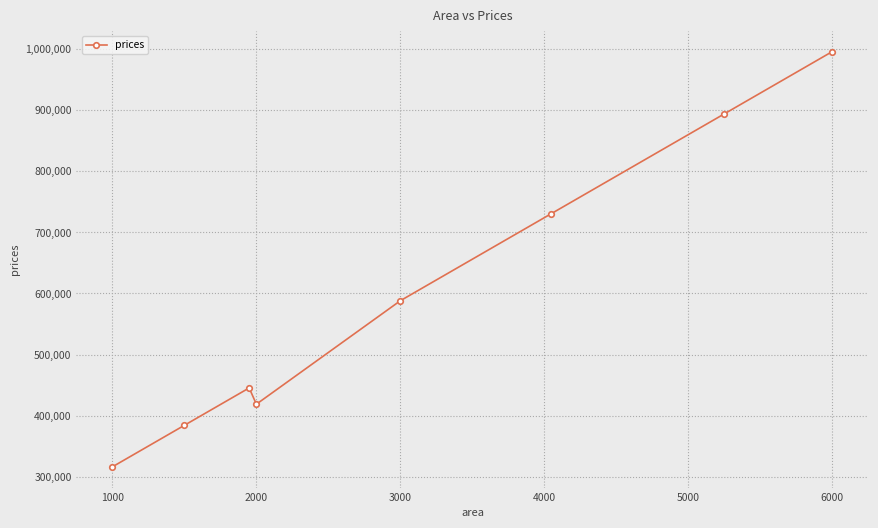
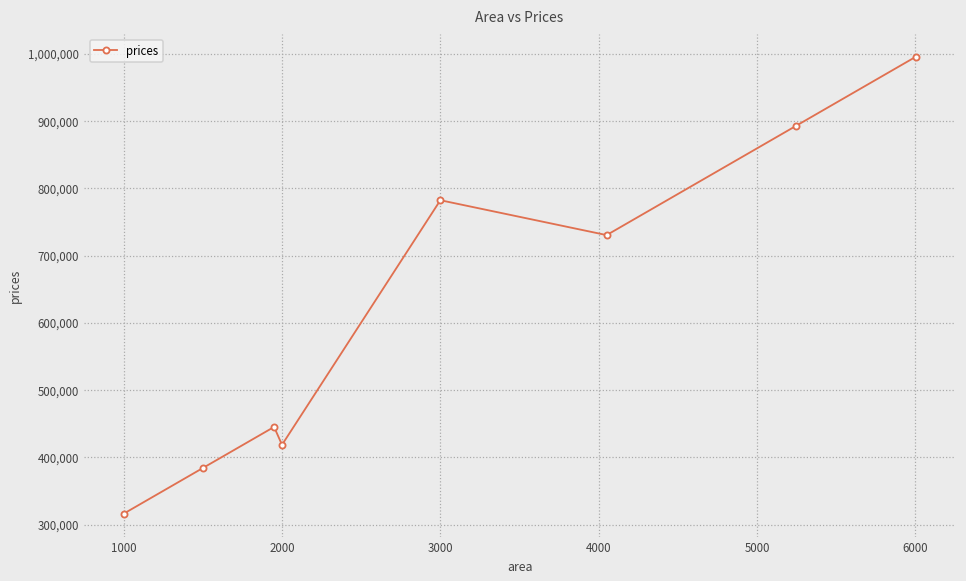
  {
    "1000": "320,000",
    "2000": "420,000",
-   "3000": "590,000",
+   "3000": "780,000",
    "6000": "1,000,000"
  }
